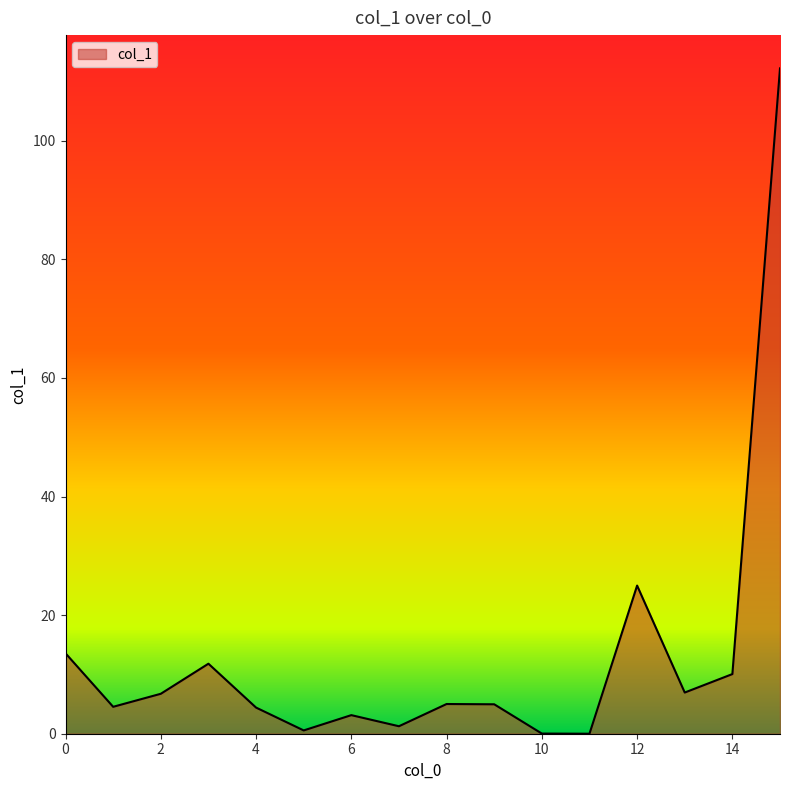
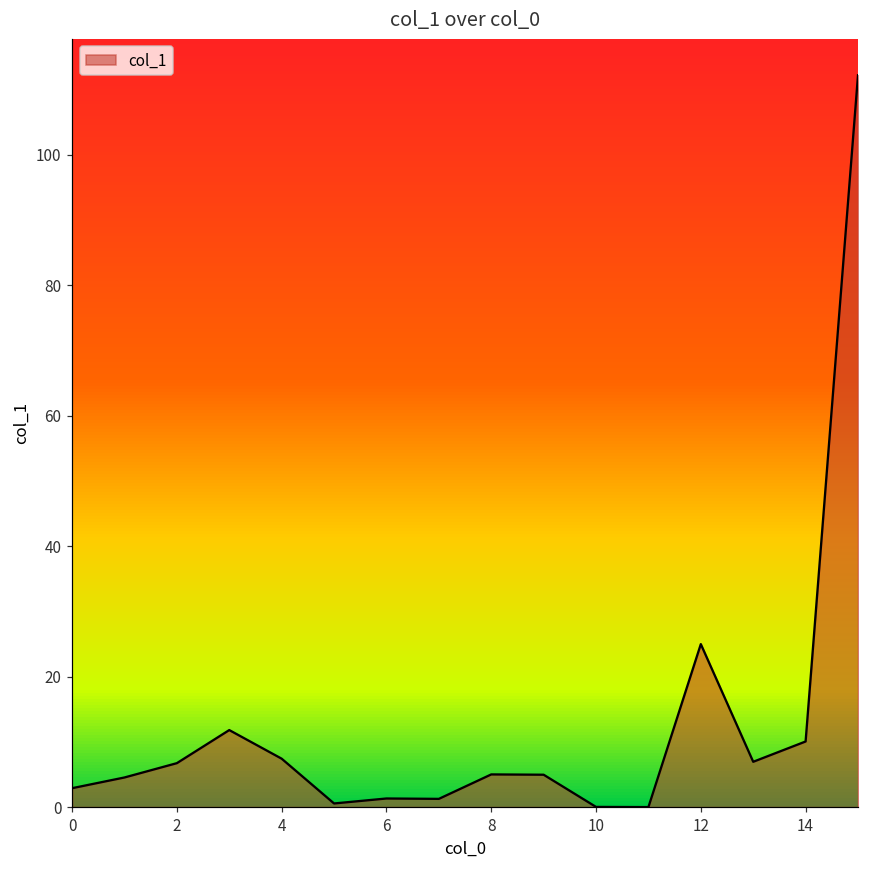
  {
-   "0": 14,
+   "0": 3,
    "2": 7,
-   "4": 4,
-   "6": 3,
+   "4": 7,
+   "6": 1,
    "8": 5,
    "10": 0,
    "12": 25,
    "14": 10
  }
